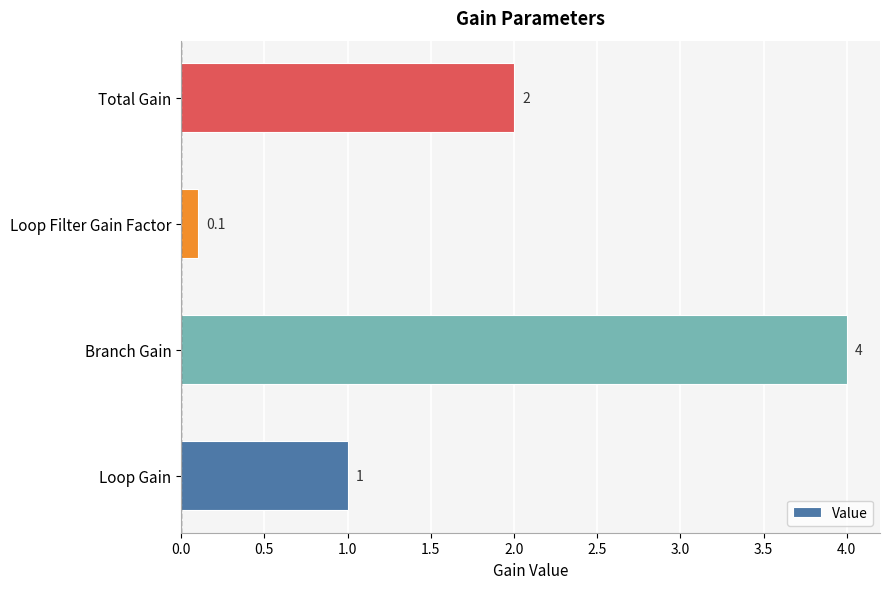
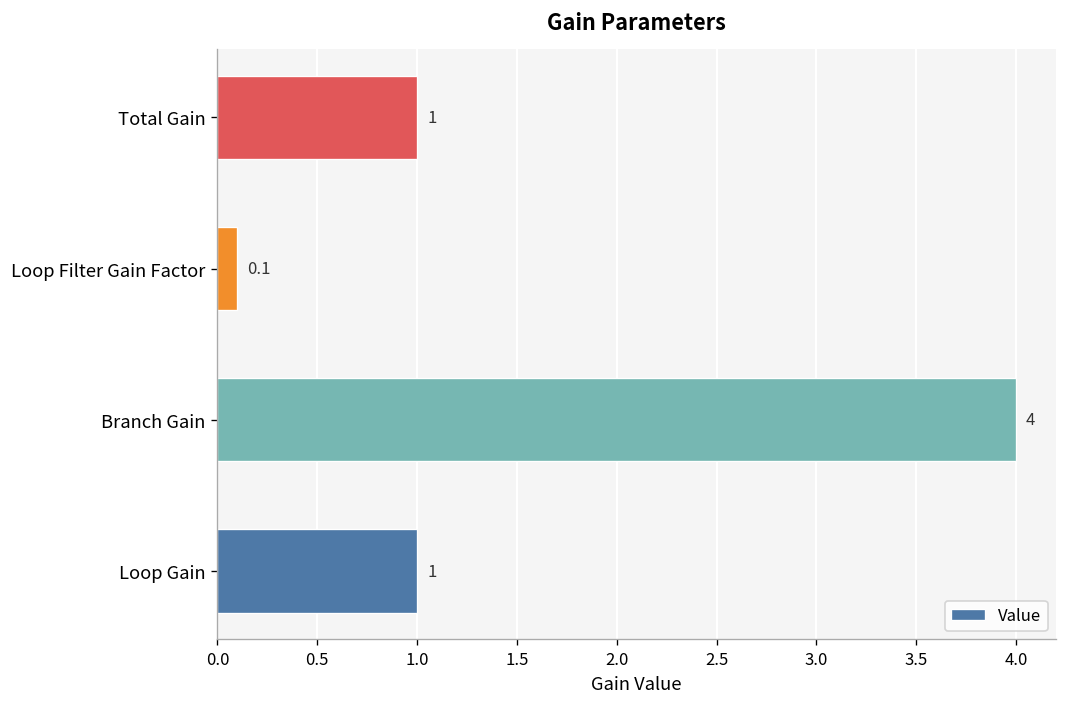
  {
-   "Total Gain": 2,
+   "Total Gain": 1,
    "Loop Filter Gain Factor": 0.1,
    "Branch Gain": 4,
    "Loop Gain": 1
  }
